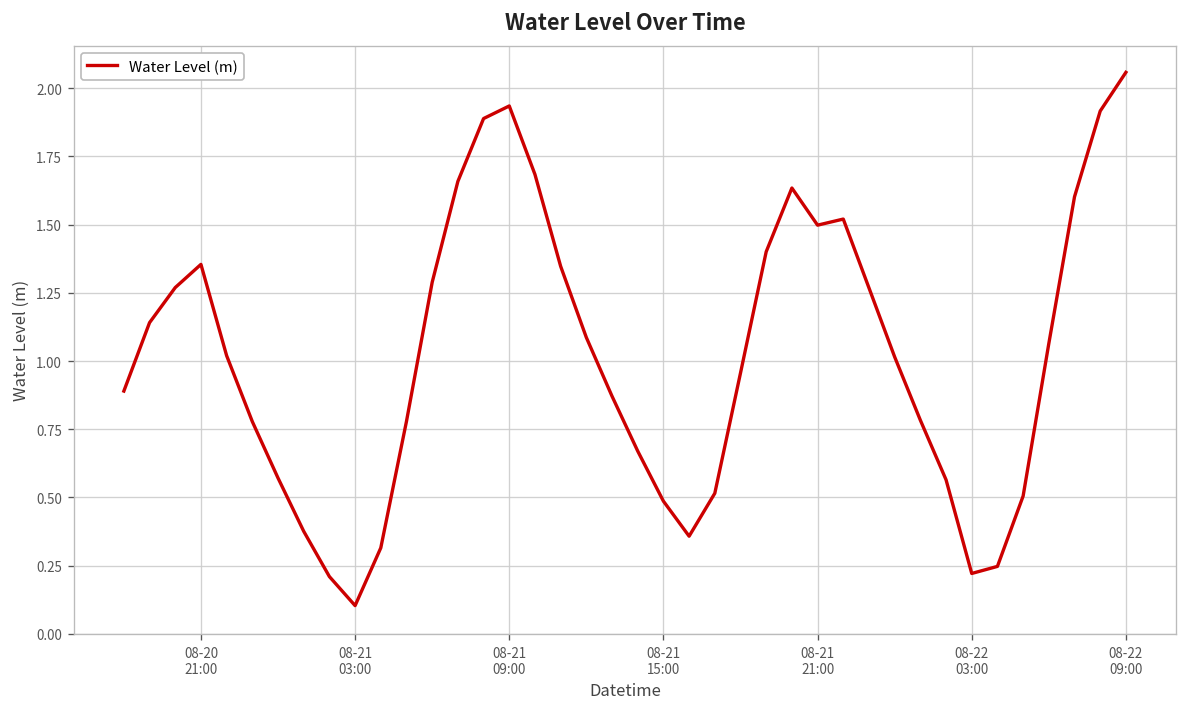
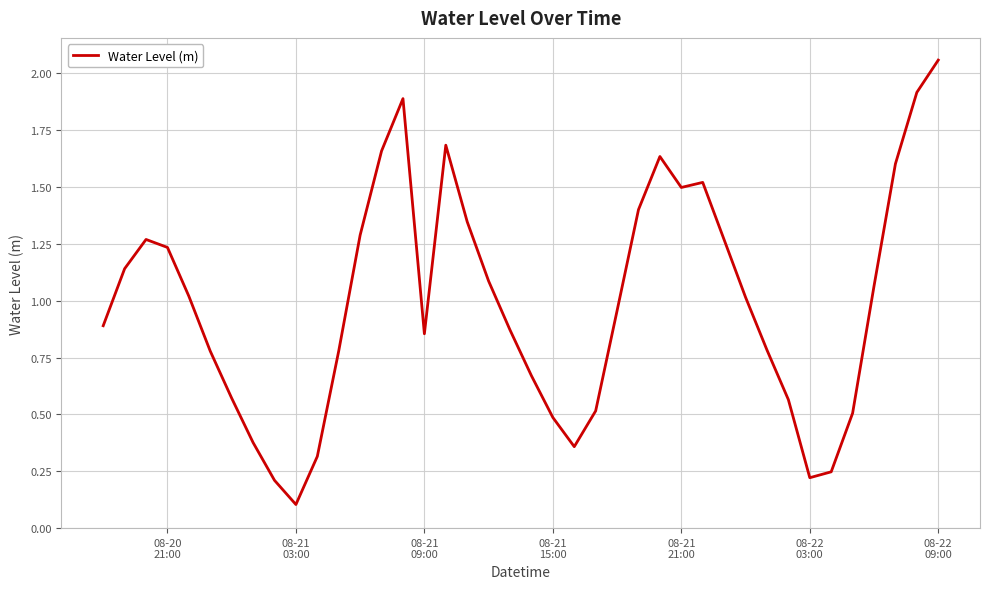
  {
-   "08-20 21:00": 1.35,
+   "08-20 21:00": 1.23,
    "08-21 03:00": 0.10,
-   "08-21 09:00": 1.93,
+   "08-21 09:00": 0.85,
    "08-21 15:00": 0.49,
    "08-21 21:00": 1.50,
    "08-22 03:00": 0.22,
    "08-22 09:00": 2.06
  }
